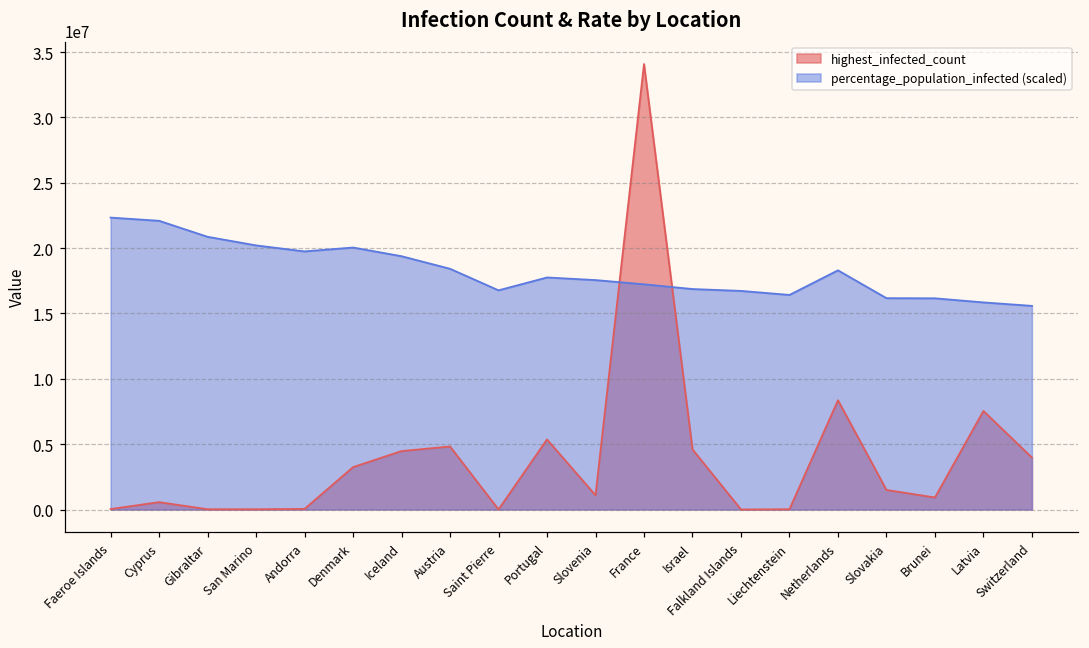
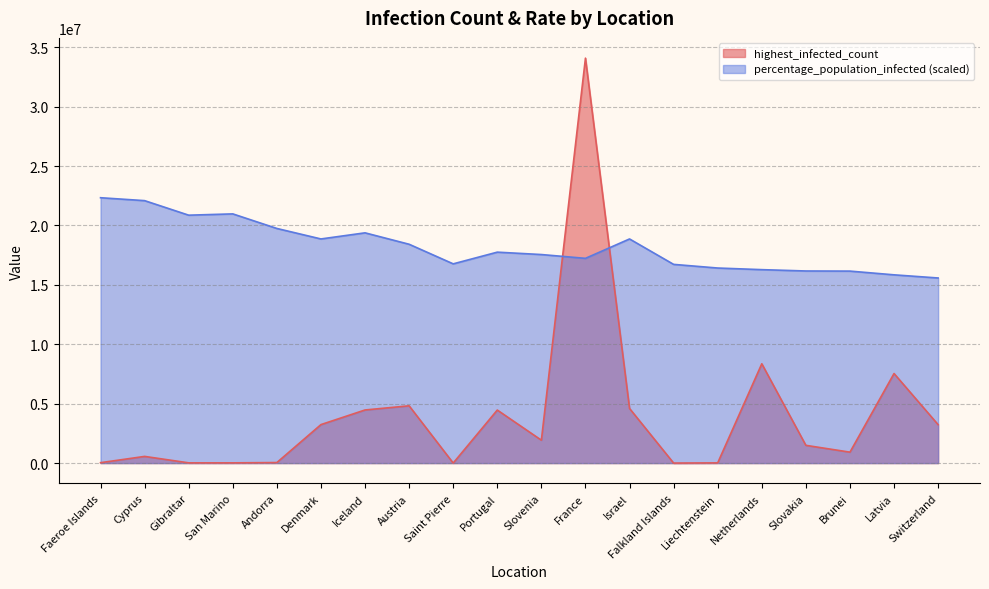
  {
    "highest_infected_count": {
      "Faeroe Islands": 0,
      "Cyprus": 600000,
      "Gibraltar": 0,
      "San Marino": 0,
      "Andorra": 0,
      "Denmark": 3200000,
      "Iceland": 4500000,
      "Austria": 4800000,
      "Saint Pierre": 0,
-     "Portugal": 5400000,
-     "Slovenia": 1100000,
+     "Portugal": 4500000,
+     "Slovenia": 1900000,
      "France": 34100000,
      "Israel": 4600000,
      "Falkland Islands": 0,
      "Liechtenstein": 0,
      "Netherlands": 8400000,
      "Slovakia": 1500000,
      "Brunei": 900000,
      "Latvia": 7500000,
-     "Switzerland": 4000000
+     "Switzerland": 3200000
    },
    "percentage_population_infected (scaled)": {
      "Faeroe Islands": 22300000,
      "Cyprus": 22100000,
      "Gibraltar": 20900000,
-     "San Marino": 20200000,
+     "San Marino": 21000000,
      "Andorra": 19700000,
-     "Denmark": 20000000,
+     "Denmark": 18900000,
      "Iceland": 19400000,
      "Austria": 18400000,
      "Saint Pierre": 16800000,
      "Portugal": 17800000,
      "Slovenia": 17600000,
      "France": 17200000,
-     "Israel": 16900000,
+     "Israel": 18900000,
      "Falkland Islands": 16700000,
      "Liechtenstein": 16400000,
-     "Netherlands": 18300000,
+     "Netherlands": 16300000,
      "Slovakia": 16200000,
      "Brunei": 16200000,
      "Latvia": 15800000,
      "Switzerland": 15600000
    }
  }
